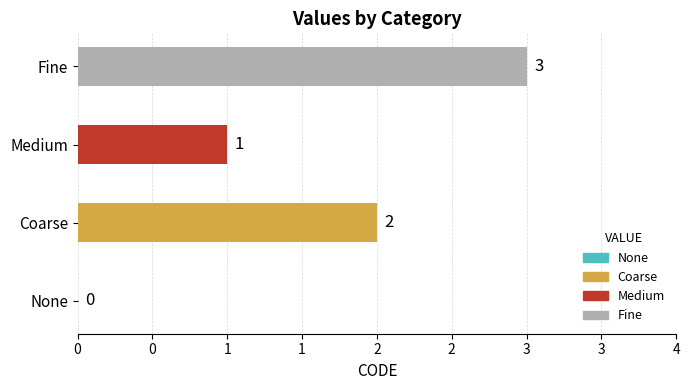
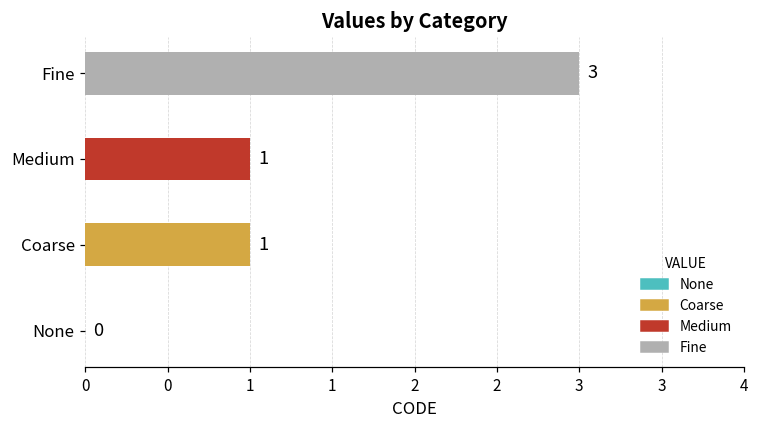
  {
    "Fine": 3,
    "Medium": 1,
-   "Coarse": 2,
+   "Coarse": 1,
    "None": 0
  }
